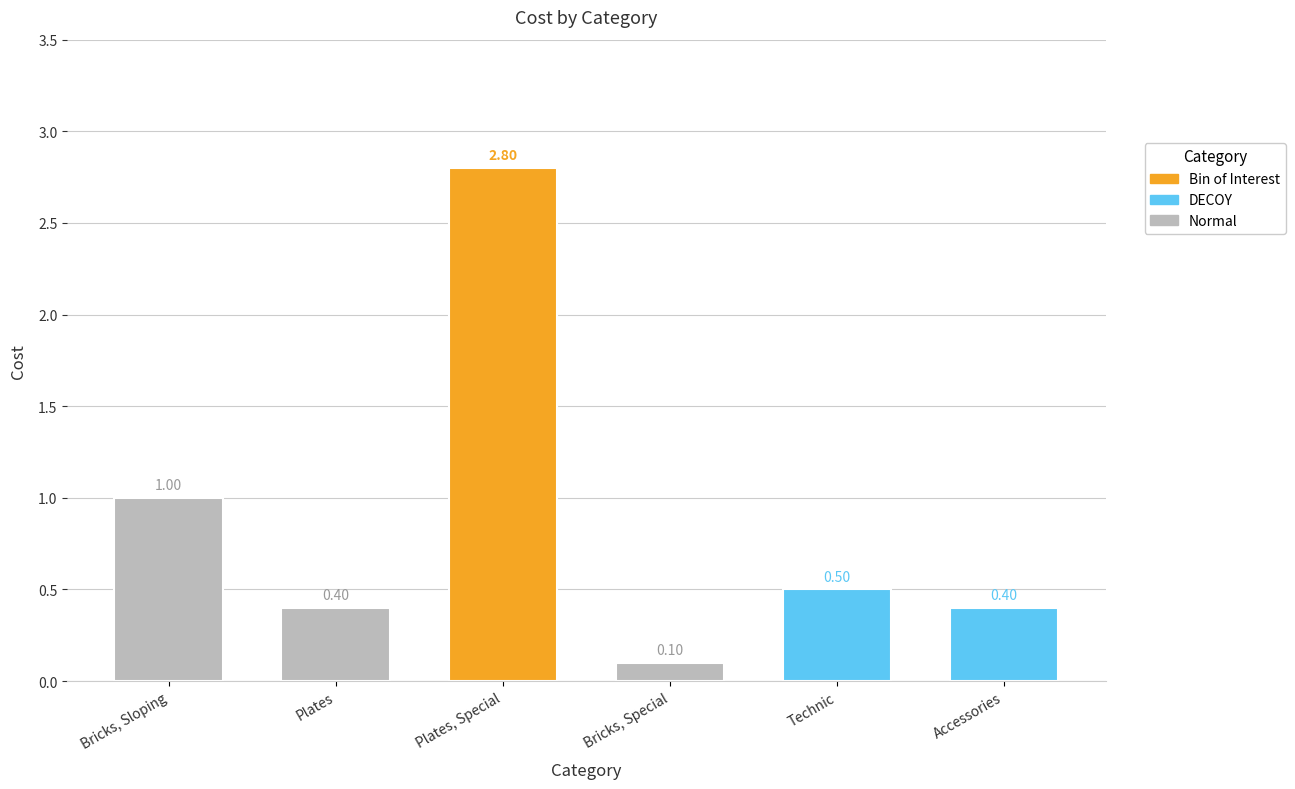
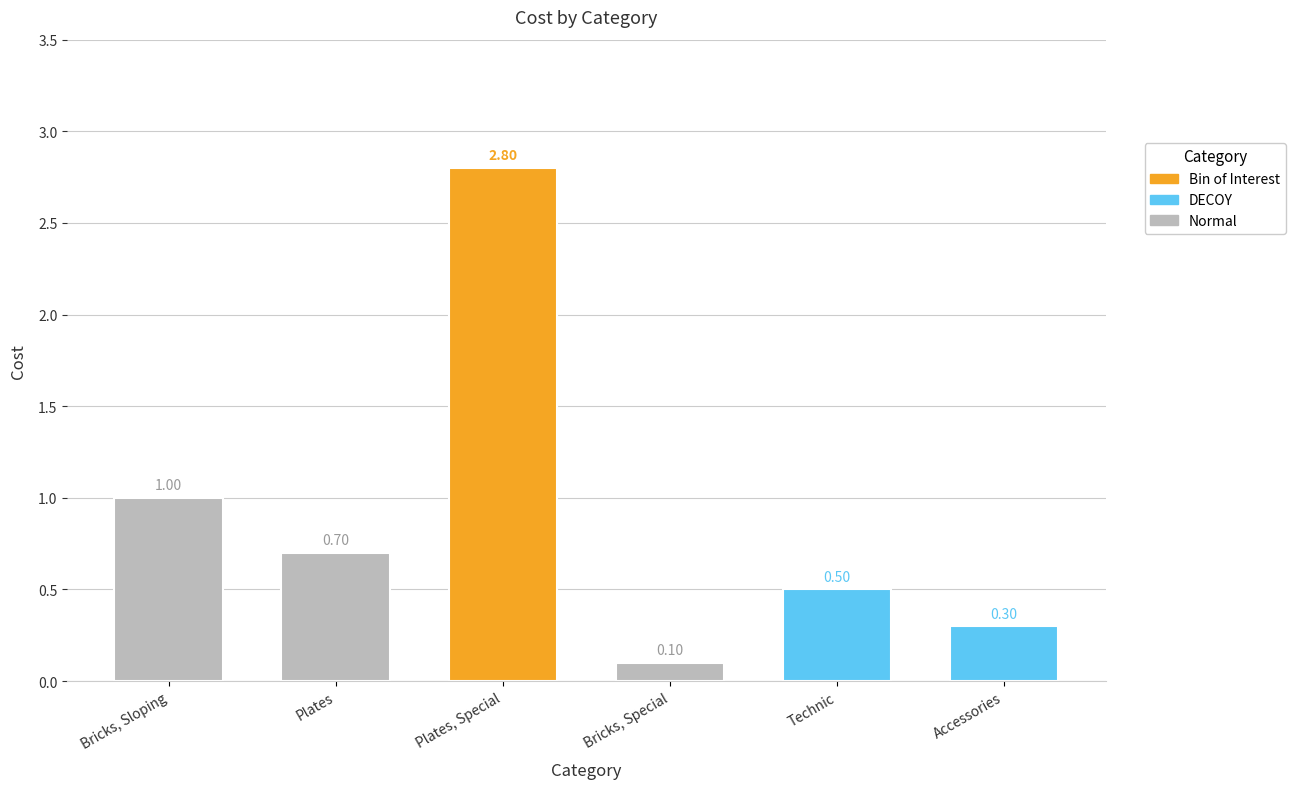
  {
    "Bricks, Sloping": 1.00,
-   "Plates": 0.40,
+   "Plates": 0.70,
    "Plates, Special": 2.80,
    "Bricks, Special": 0.10,
    "Technic": 0.50,
-   "Accessories": 0.40
+   "Accessories": 0.30
  }
